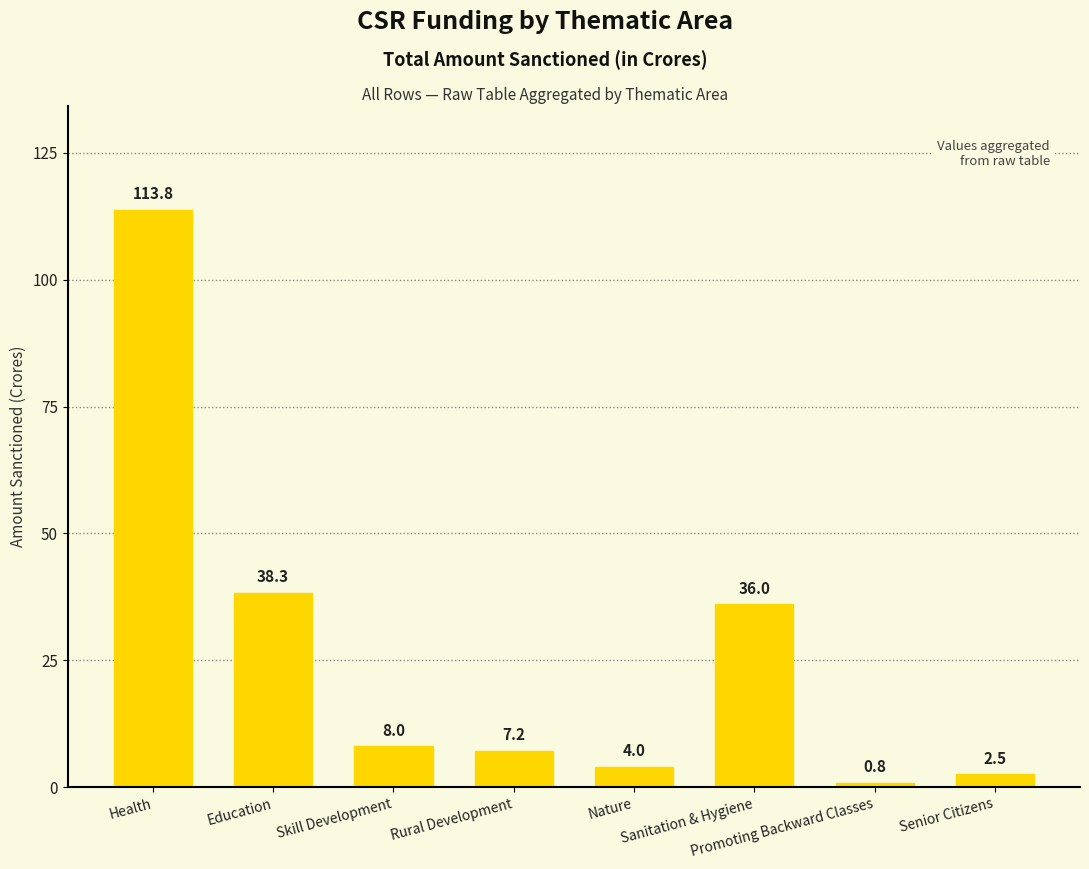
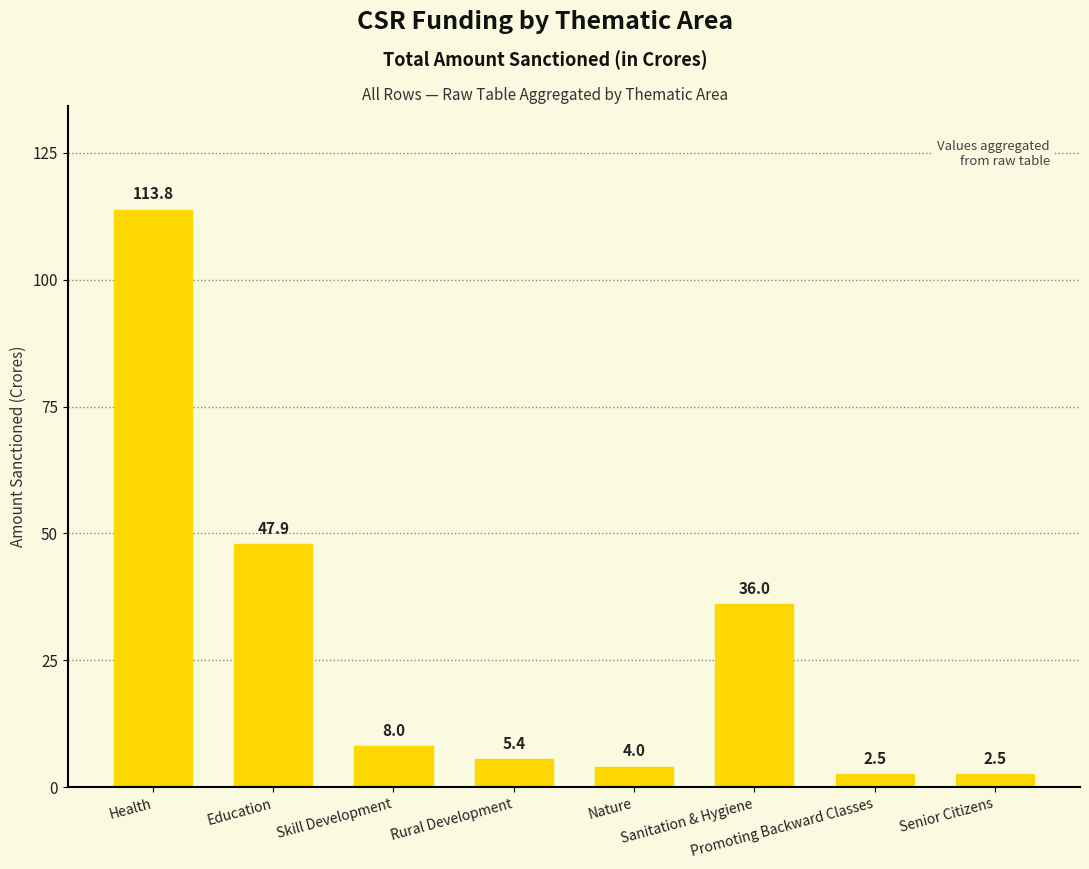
  {
    "Health": 113.8,
-   "Education": 38.3,
+   "Education": 47.9,
    "Skill Development": 8.0,
-   "Rural Development": 7.2,
+   "Rural Development": 5.4,
    "Nature": 4.0,
    "Sanitation & Hygiene": 36.0,
-   "Promoting Backward Classes": 0.8,
+   "Promoting Backward Classes": 2.5,
    "Senior Citizens": 2.5
  }
